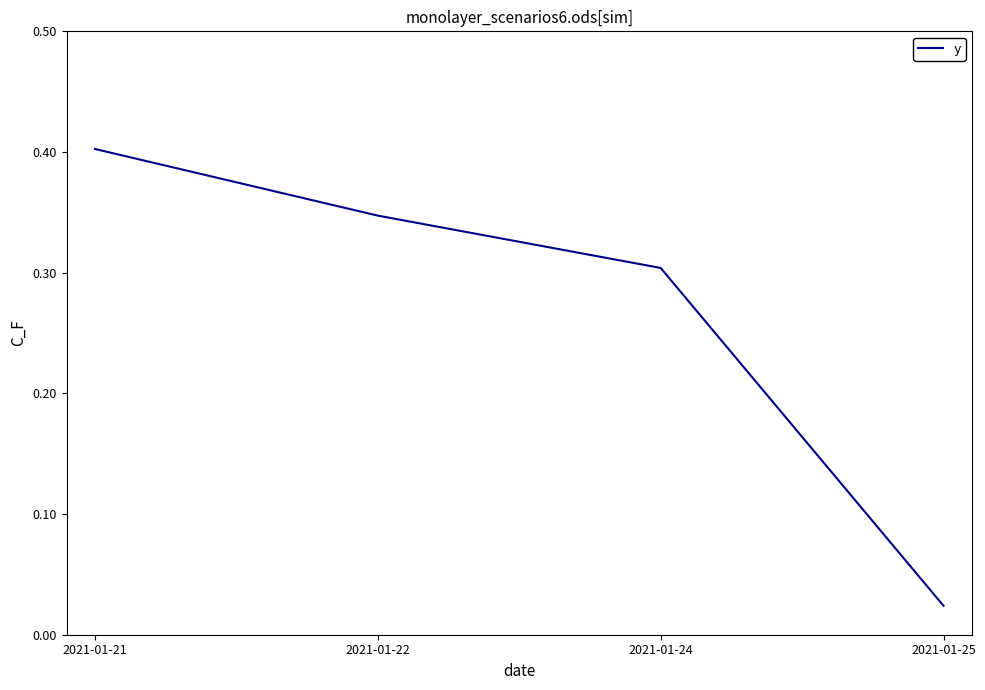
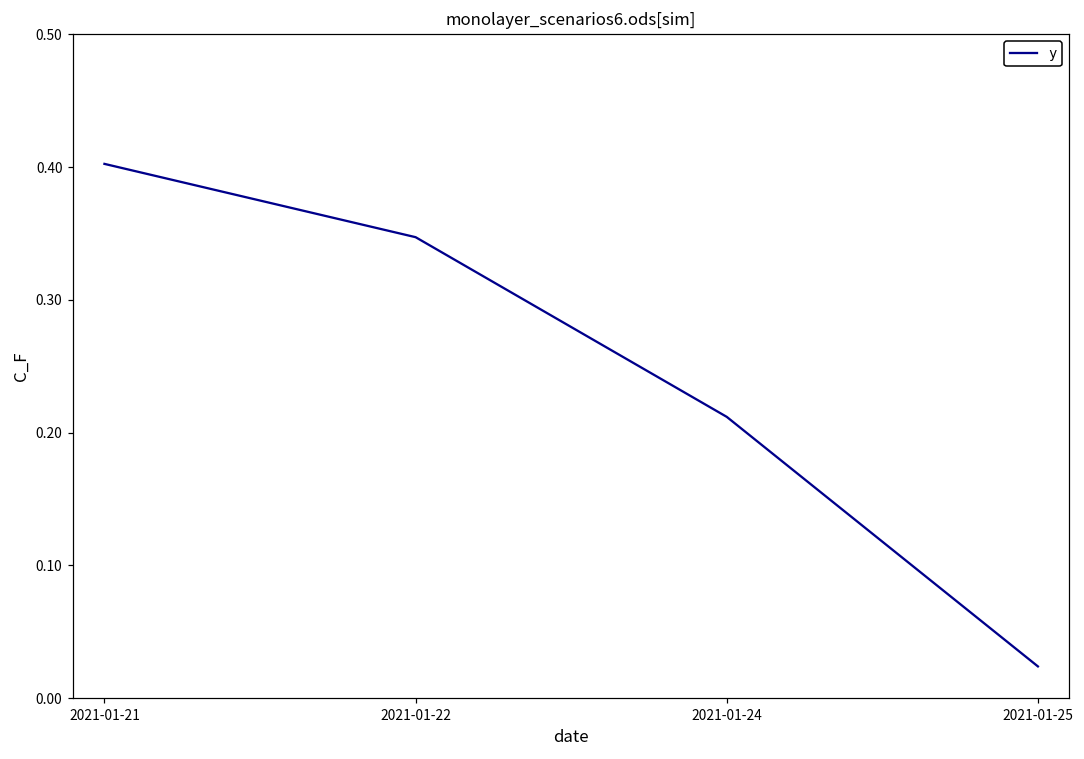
  {
    "2021-01-21": 0.403,
    "2021-01-22": 0.347,
-   "2021-01-24": 0.304,
+   "2021-01-24": 0.212,
    "2021-01-25": 0.024
  }
